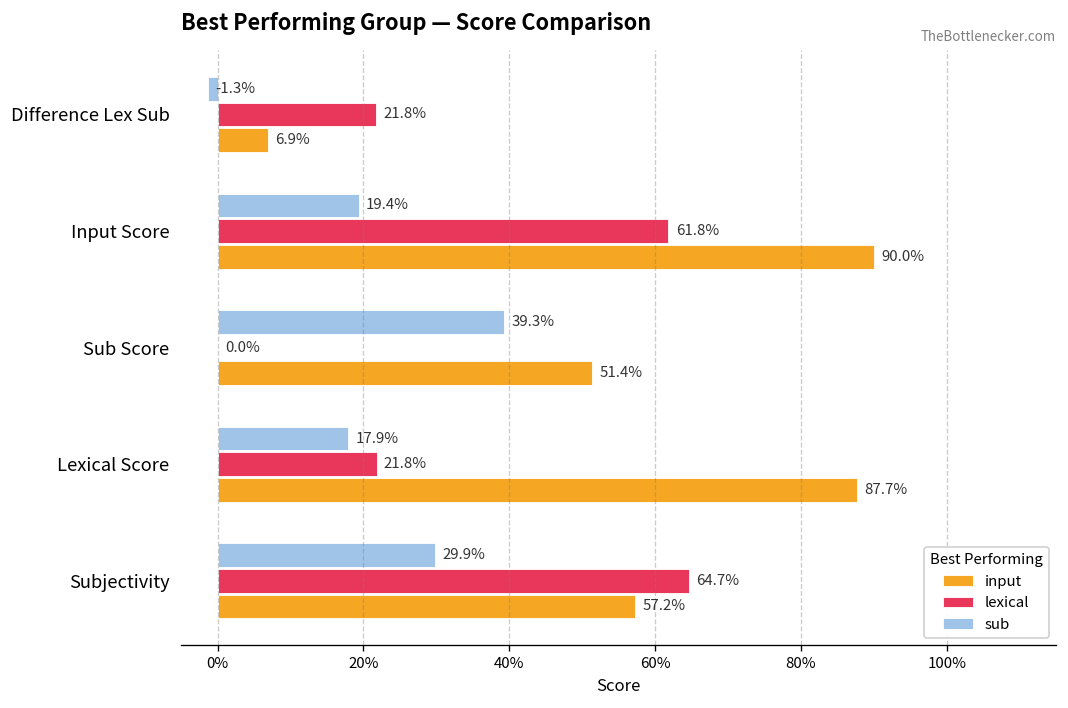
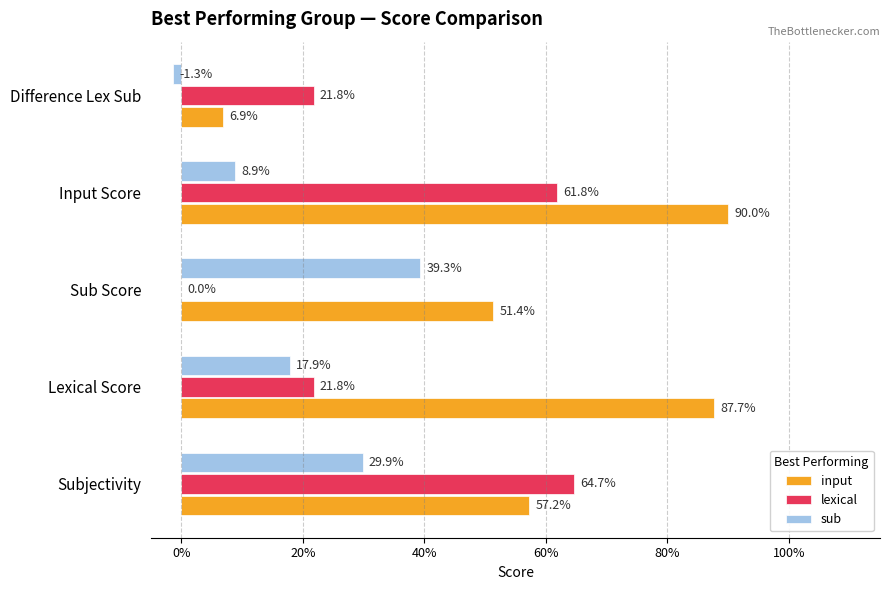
  {
    "input": {
      "Difference Lex Sub": "6.9%",
      "Input Score": "90.0%",
      "Sub Score": "51.4%",
      "Lexical Score": "87.7%",
      "Subjectivity": "57.2%"
    },
    "lexical": {
      "Difference Lex Sub": "21.8%",
      "Input Score": "61.8%",
      "Sub Score": "0.0%",
      "Lexical Score": "21.8%",
      "Subjectivity": "64.7%"
    },
    "sub": {
      "Difference Lex Sub": "-1.3%",
-     "Input Score": "19.4%",
+     "Input Score": "8.9%",
      "Sub Score": "39.3%",
      "Lexical Score": "17.9%",
      "Subjectivity": "29.9%"
    }
  }
